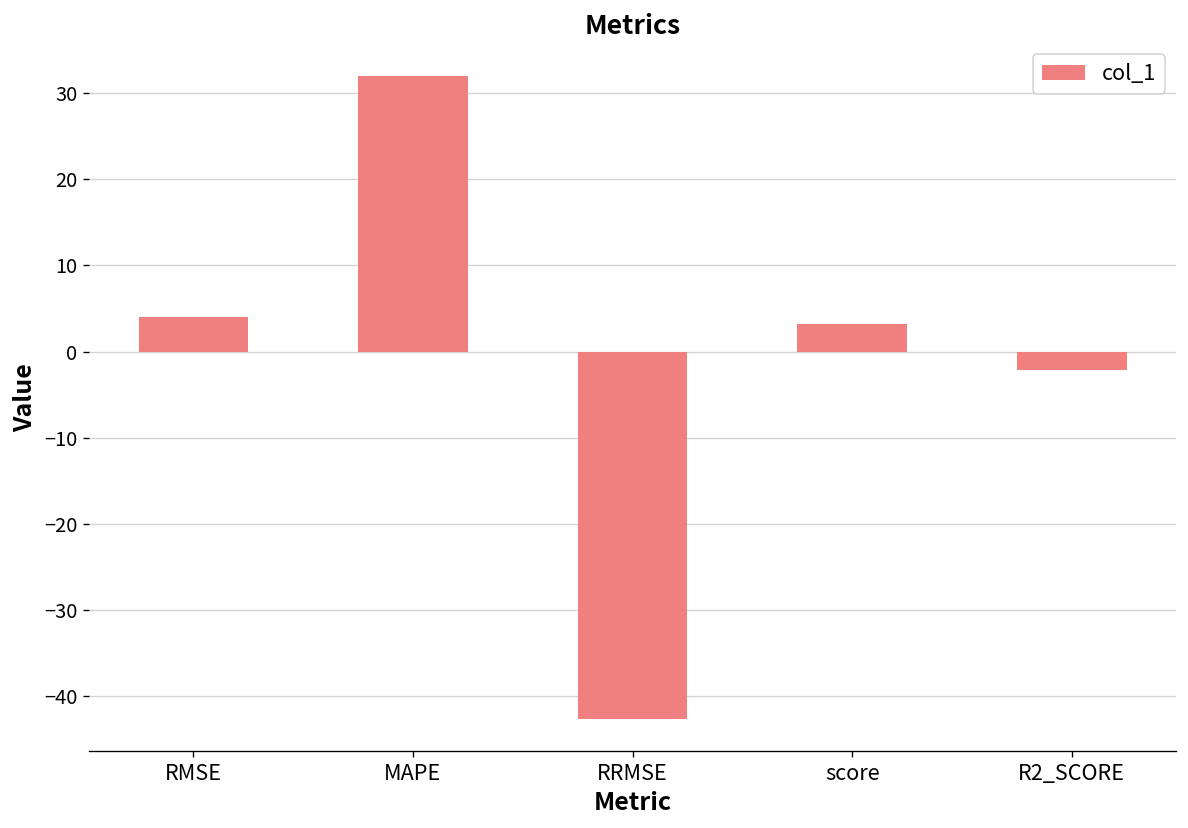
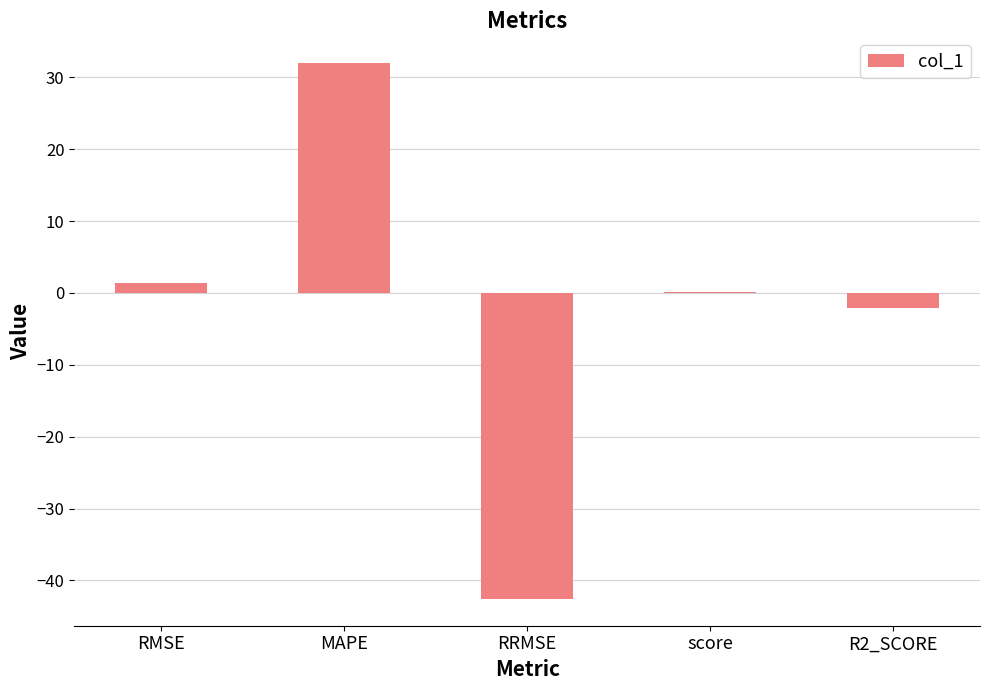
  {
-   "RMSE": 4,
+   "RMSE": 1,
    "MAPE": 32,
    "RRMSE": -43,
-   "score": 3,
+   "score": 0,
    "R2_SCORE": -2
  }
